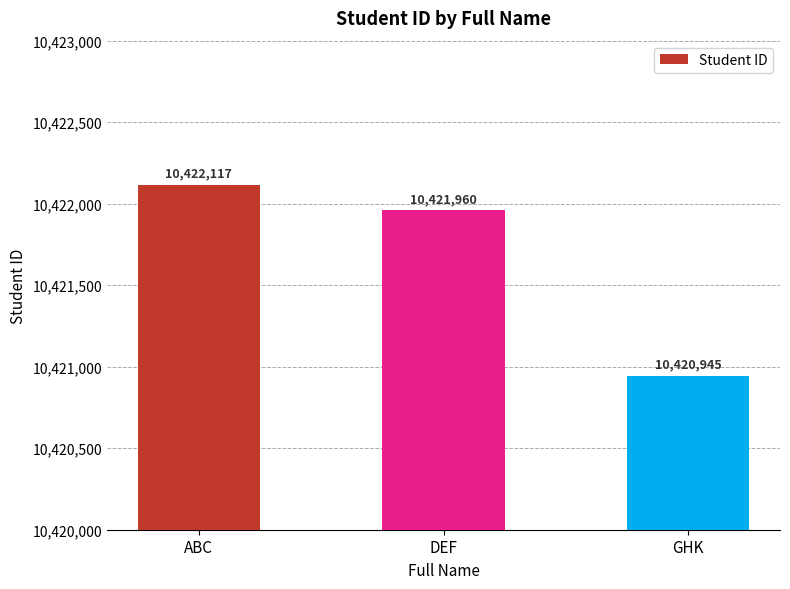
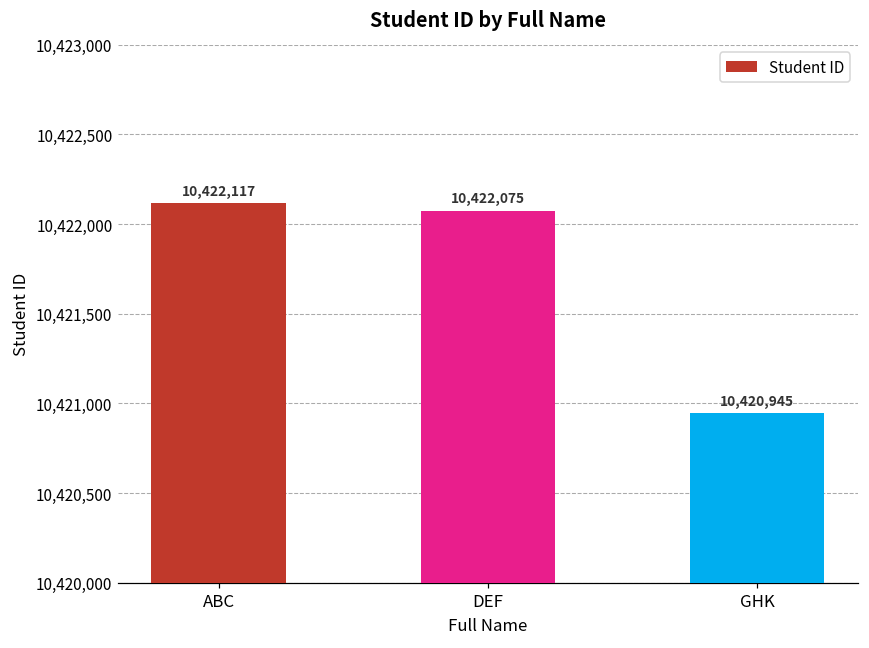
  {
    "ABC": "10,422,117",
-   "DEF": "10,421,960",
+   "DEF": "10,422,075",
    "GHK": "10,420,945"
  }
